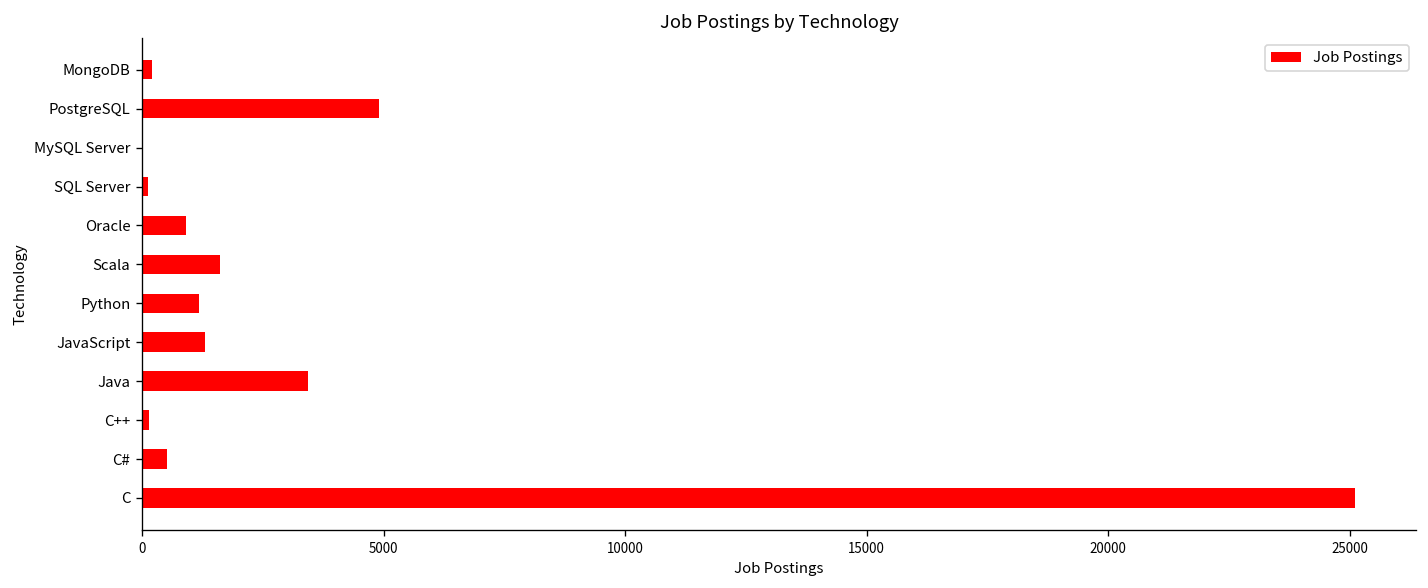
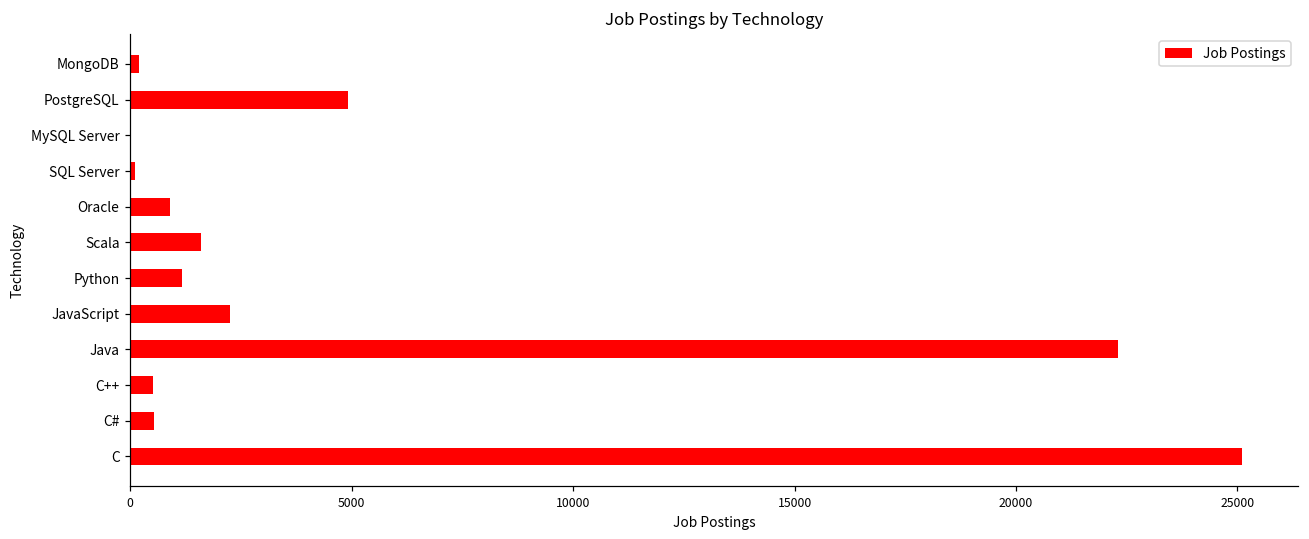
  {
    "MongoDB": 200,
    "PostgreSQL": 4900,
    "MySQL Server": 0,
    "SQL Server": 100,
    "Oracle": 900,
    "Scala": 1600,
    "Python": 1200,
-   "JavaScript": 1300,
-   "Java": 3400,
-   "C++": 100,
+   "JavaScript": 2200,
+   "Java": 22300,
+   "C++": 500,
    "C#": 500,
    "C": 25100
  }
